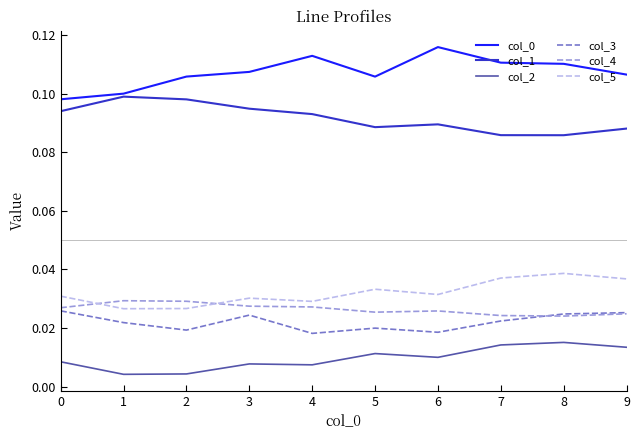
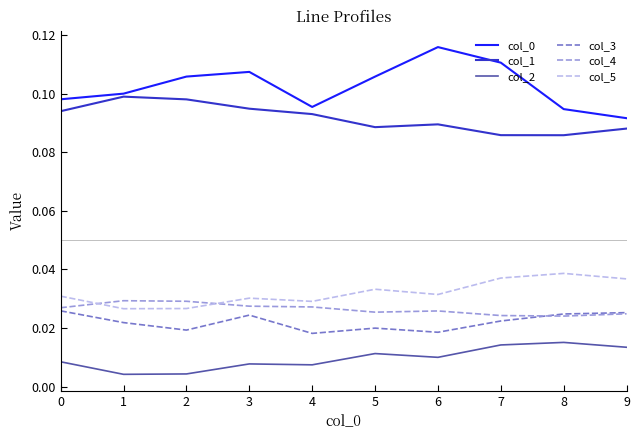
  {
    "col_0": {
      "0": 0.098,
      "1": 0.100,
      "2": 0.106,
      "3": 0.107,
-     "4": 0.113,
+     "4": 0.096,
      "5": 0.106,
      "6": 0.116,
      "7": 0.111,
-     "8": 0.110,
-     "9": 0.107
+     "8": 0.095,
+     "9": 0.092
    }
  }
